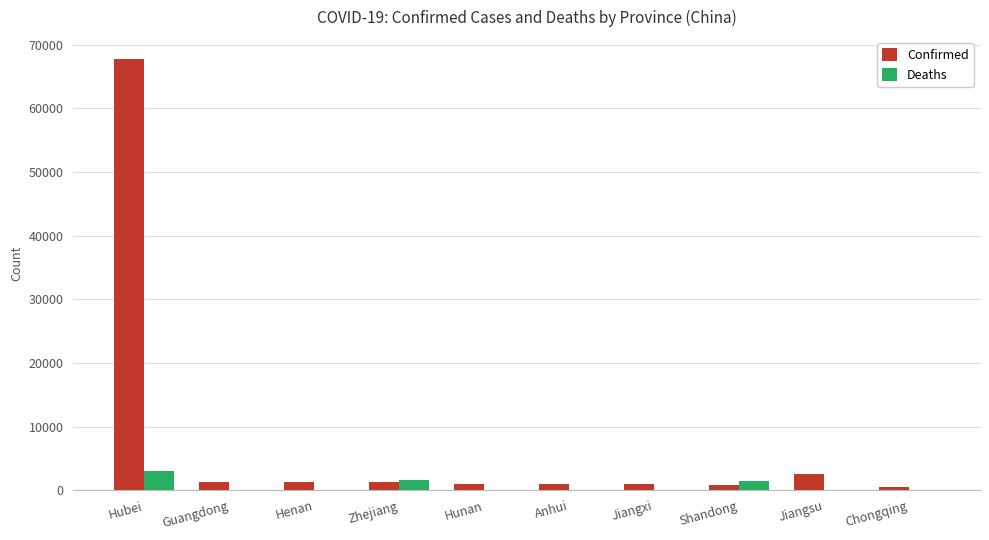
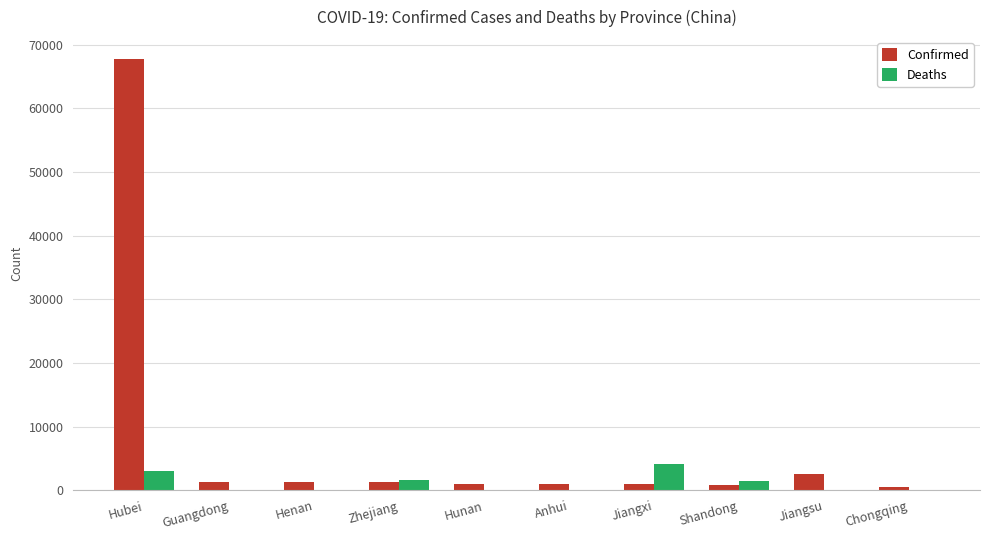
  {
    "Confirmed": {
      "Hubei": 68000,
      "Guangdong": 1000,
      "Henan": 1000,
      "Zhejiang": 1000,
      "Hunan": 1000,
      "Anhui": 1000,
      "Jiangxi": 1000,
      "Shandong": 1000,
      "Jiangsu": 3000,
      "Chongqing": 1000
    },
    "Deaths": {
      "Hubei": 3000,
      "Zhejiang": 2000,
-     "Jiangxi": 0,
+     "Jiangxi": 4000,
      "Shandong": 1000,
      "Jiangsu": 0
    }
  }
